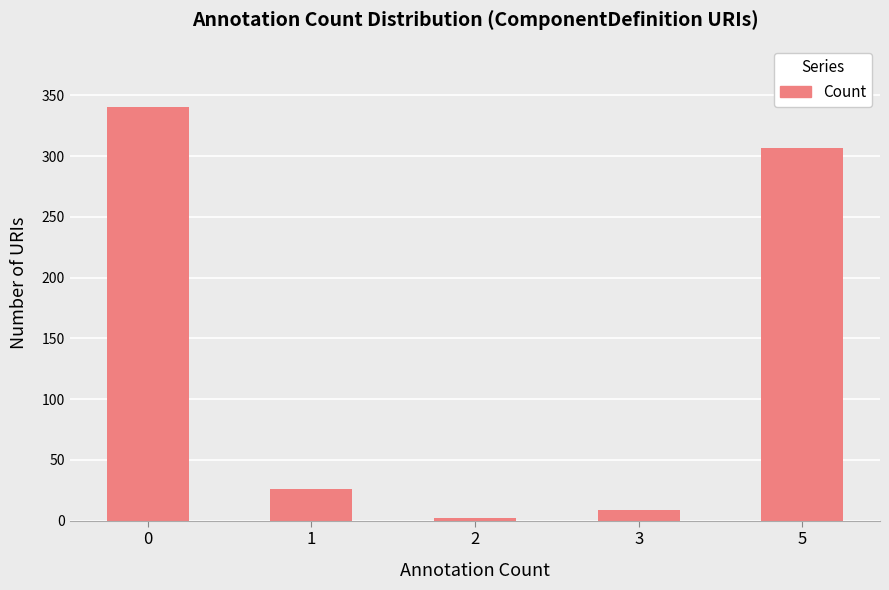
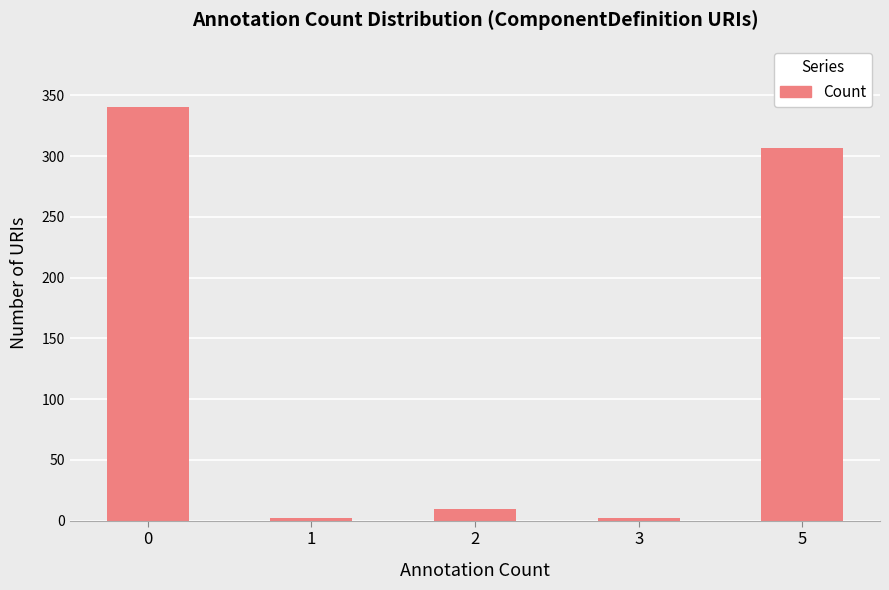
  {
    "0": 340,
-   "1": 26,
-   "2": 2,
-   "3": 9,
+   "1": 2,
+   "2": 10,
+   "3": 2,
    "5": 307
  }
